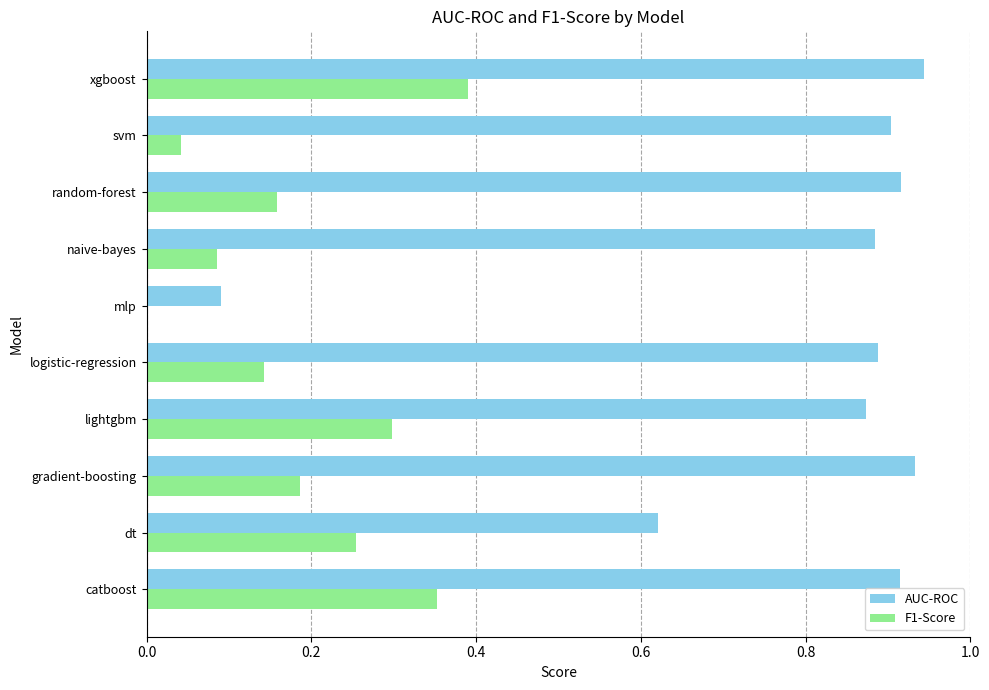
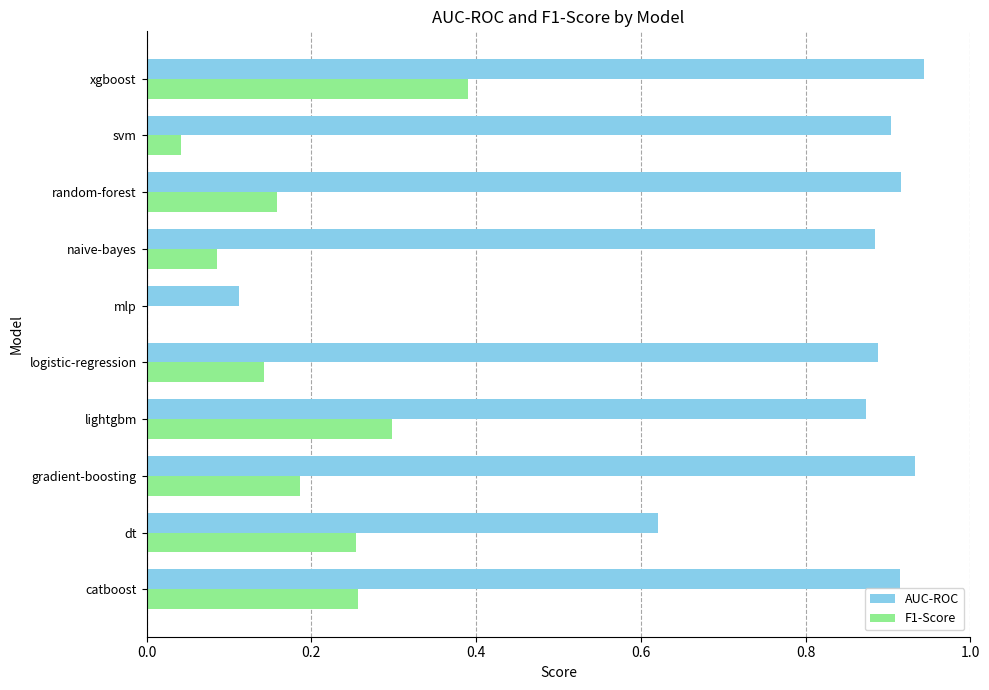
  {
    "AUC-ROC": {
      "xgboost": 0.94,
      "svm": 0.90,
      "random-forest": 0.92,
      "naive-bayes": 0.88,
-     "mlp": 0.09,
+     "mlp": 0.11,
      "logistic-regression": 0.89,
      "lightgbm": 0.87,
      "gradient-boosting": 0.93,
      "dt": 0.62,
      "catboost": 0.92
    },
    "F1-Score": {
      "xgboost": 0.39,
      "svm": 0.04,
      "random-forest": 0.16,
      "naive-bayes": 0.09,
      "mlp": 0.00,
      "logistic-regression": 0.14,
      "lightgbm": 0.30,
      "gradient-boosting": 0.19,
      "dt": 0.25,
-     "catboost": 0.35
+     "catboost": 0.26
    }
  }
